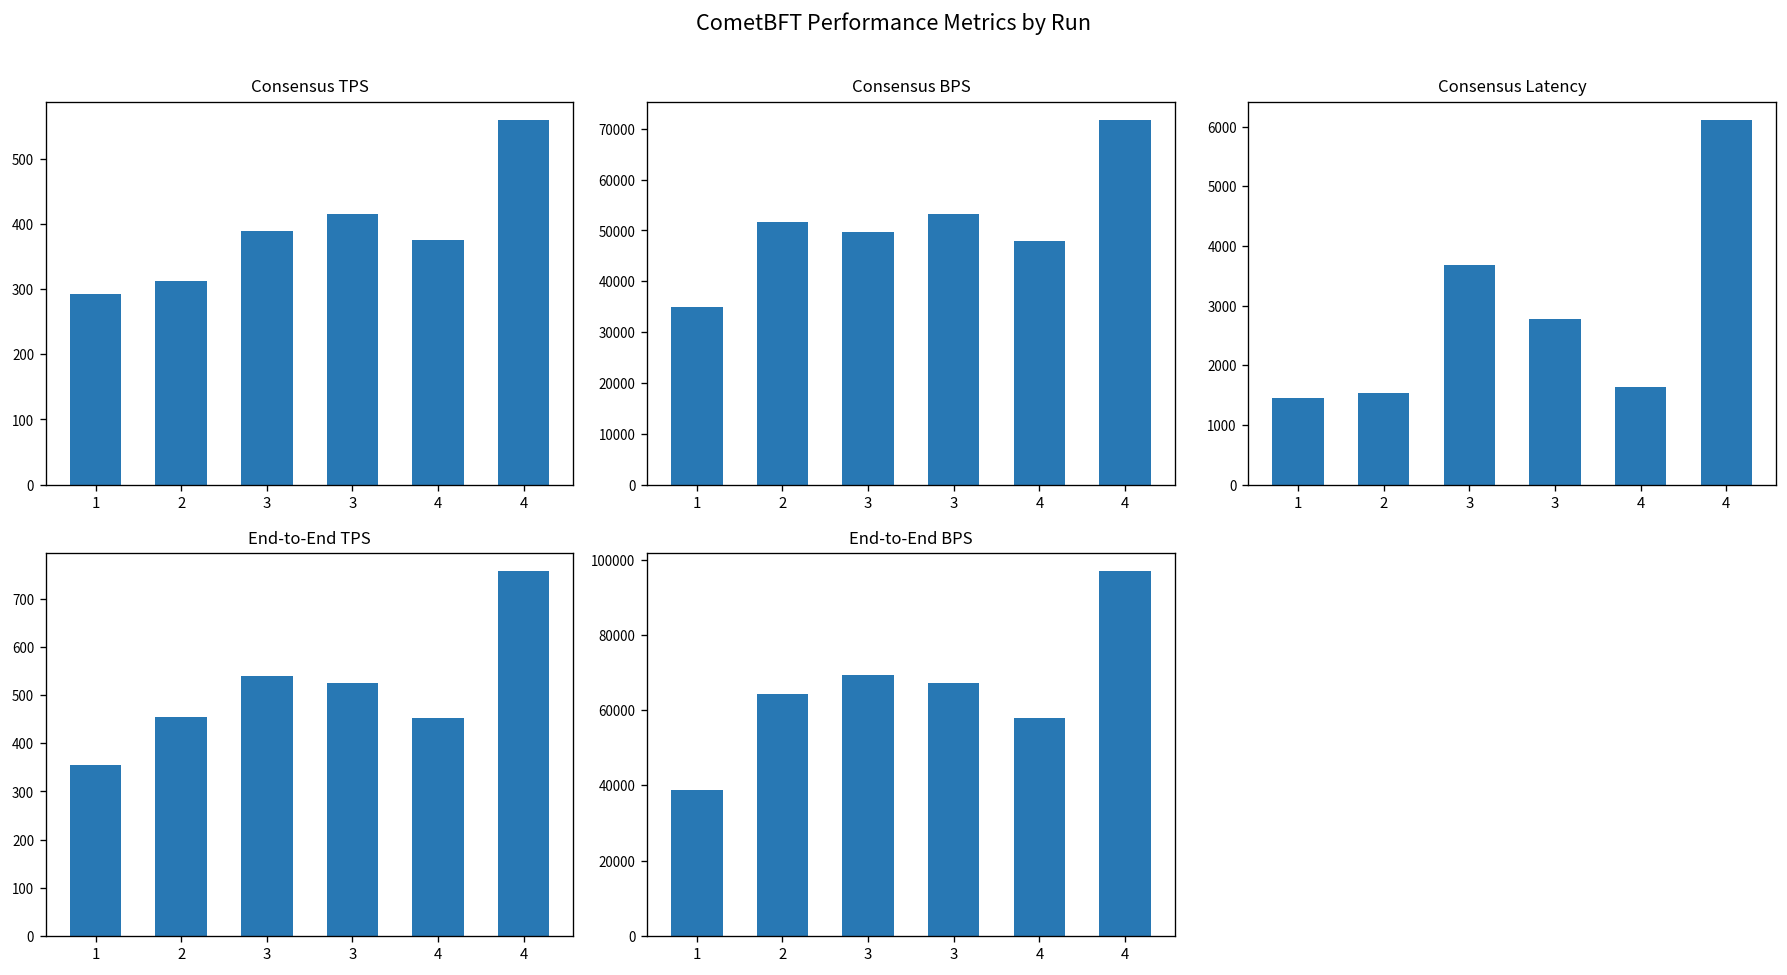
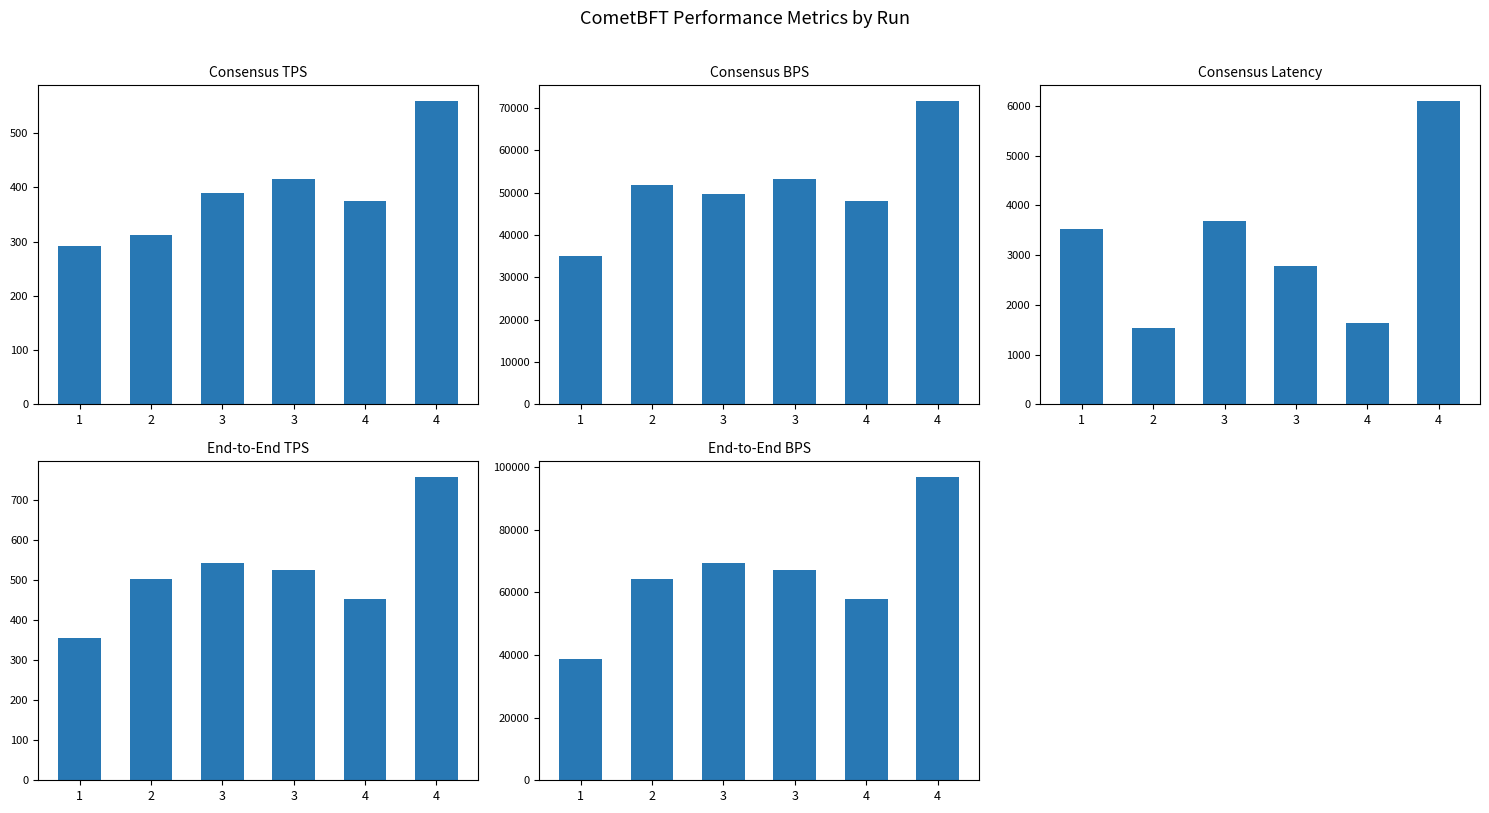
  {
    "Consensus TPS": {
      "1": 290,
      "2": 310
    },
    "Consensus BPS": {
      "1": 35000,
      "2": 52000
    },
    "Consensus Latency": {
-     "1": 1500,
+     "1": 3500,
      "2": 1500
    },
    "End-to-End TPS": {
      "1": 360,
-     "2": 450
+     "2": 500
    },
    "End-to-End BPS": {
      "1": 39000,
      "2": 64000
    }
  }
